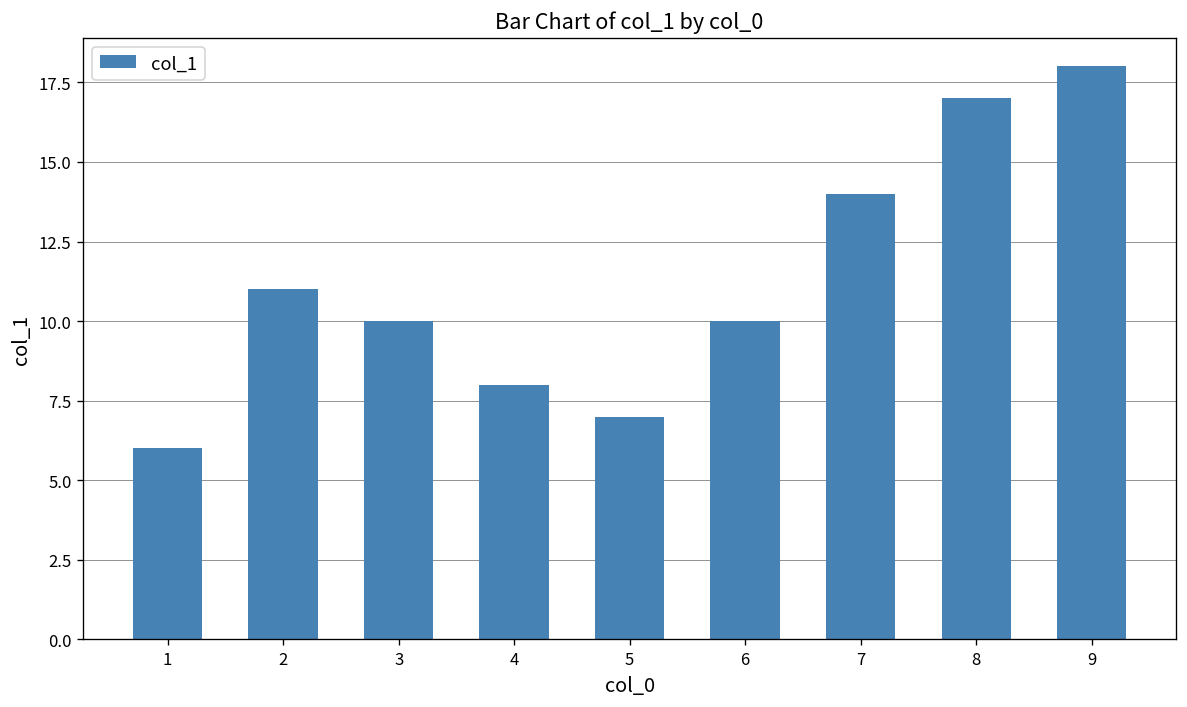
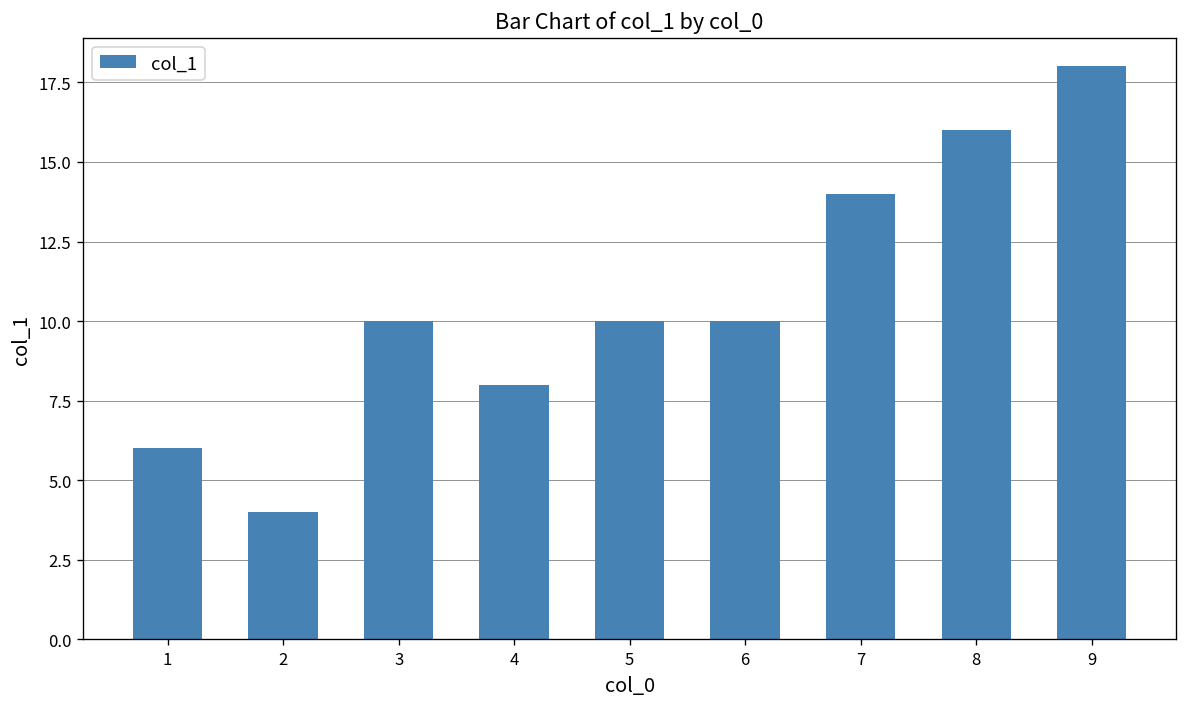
  {
    "1": 6,
-   "2": 11,
+   "2": 4,
    "3": 10,
    "4": 8,
-   "5": 7,
+   "5": 10,
    "6": 10,
    "7": 14,
-   "8": 17,
+   "8": 16,
    "9": 18
  }
